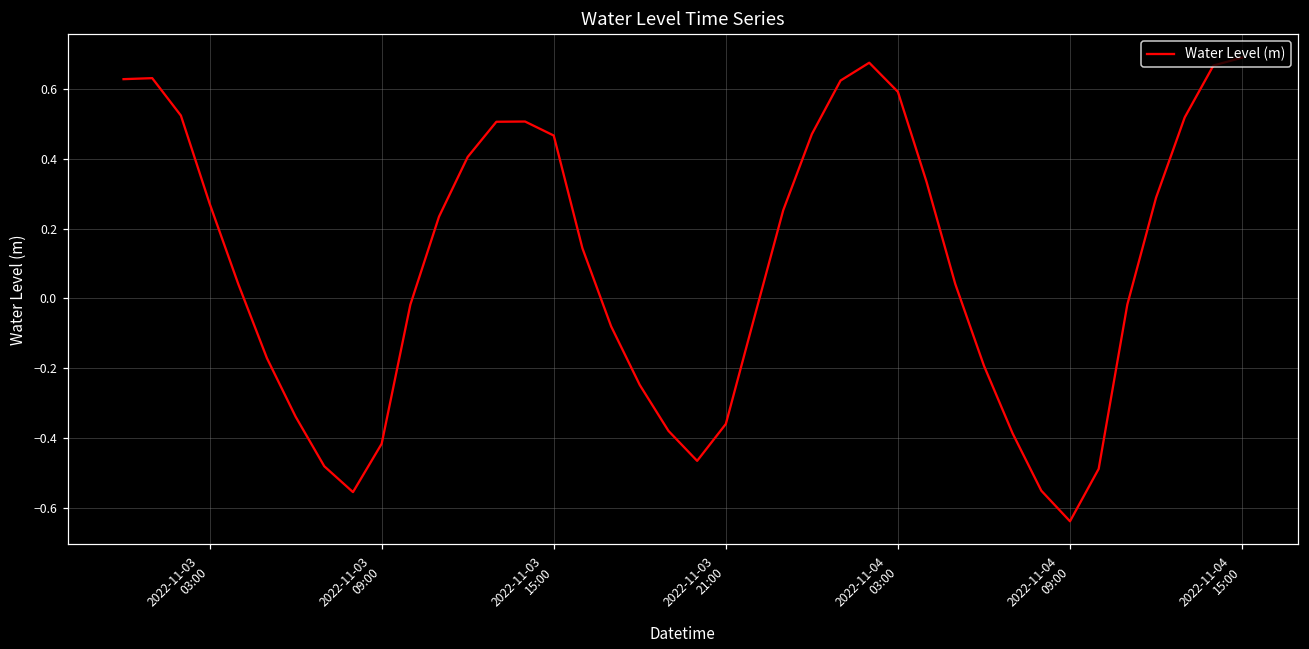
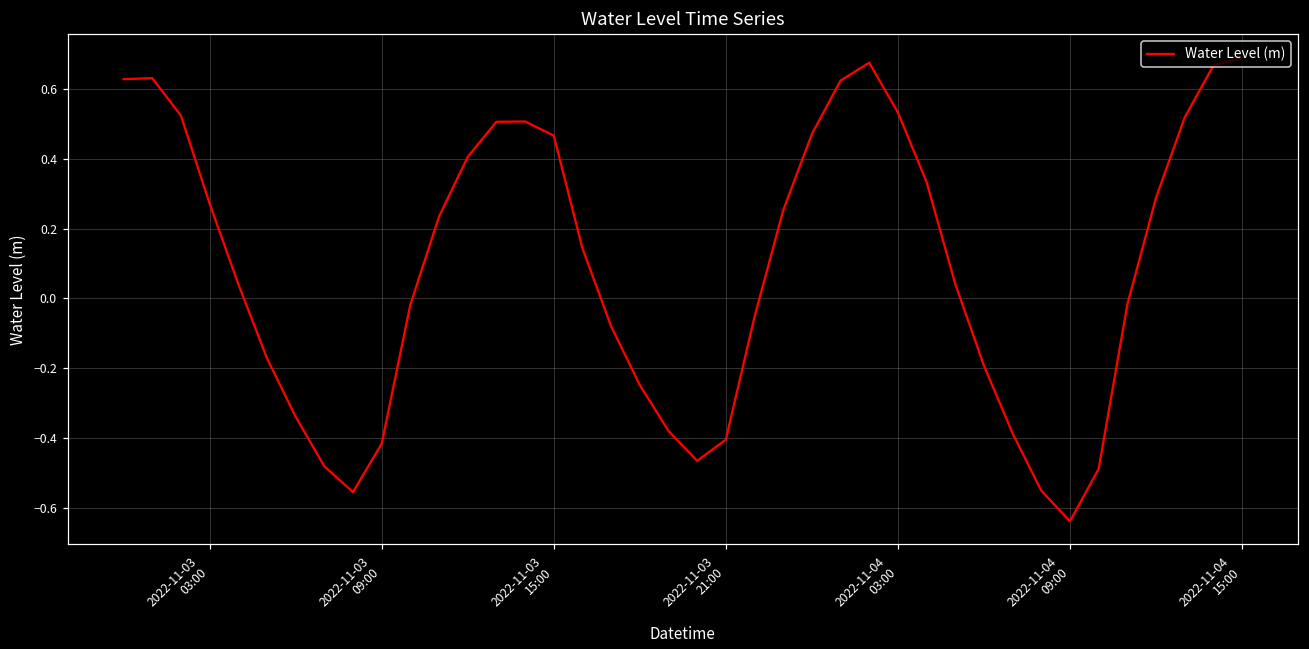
  {
    "2022-11-03 03:00": 0.27,
    "2022-11-03 09:00": -0.42,
    "2022-11-03 15:00": 0.47,
-   "2022-11-03 21:00": -0.36,
-   "2022-11-04 03:00": 0.59,
+   "2022-11-03 21:00": -0.40,
+   "2022-11-04 03:00": 0.53,
    "2022-11-04 09:00": -0.64
  }
